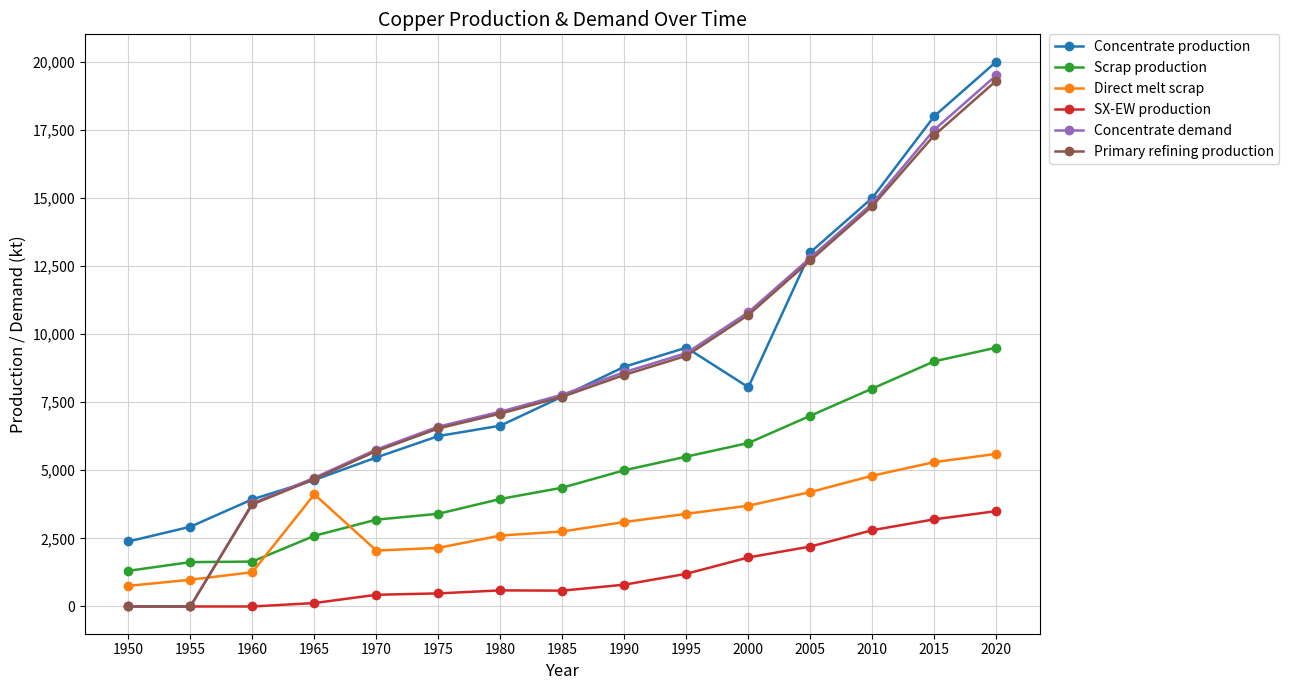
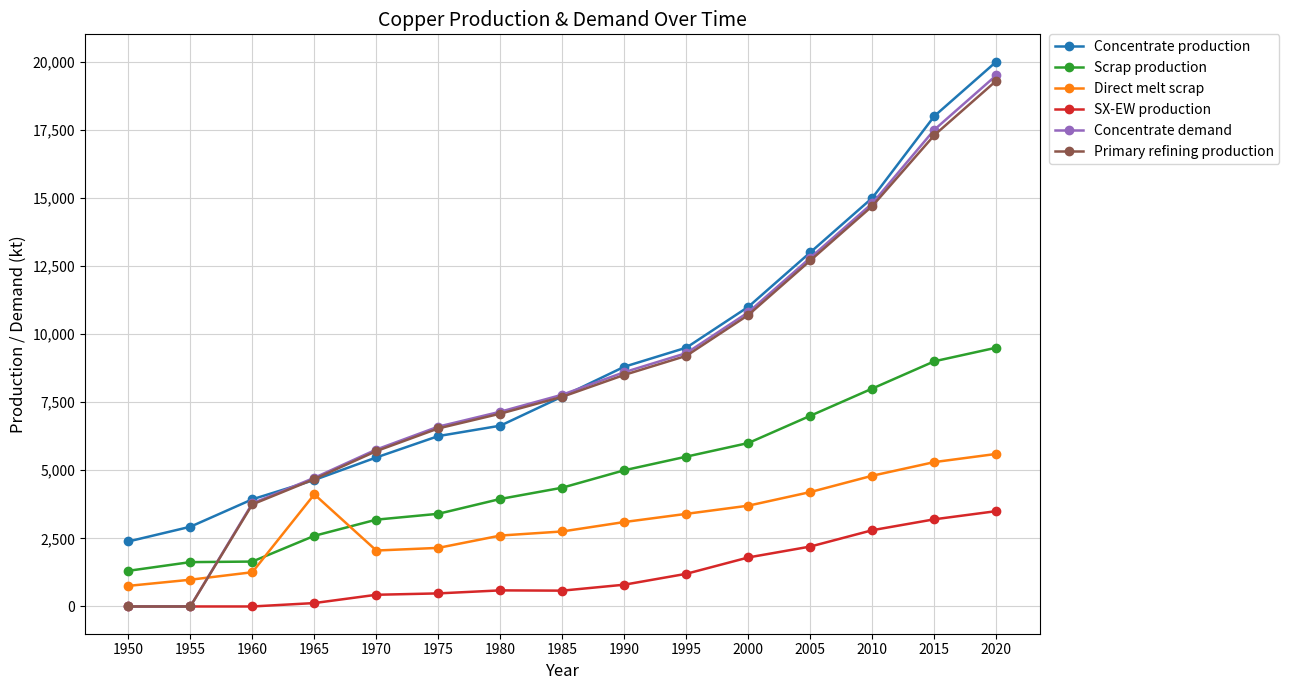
  {
    "Concentrate production": {
      "1950": "2,400",
      "1955": "2,900",
      "1960": "3,900",
      "1970": "5,500",
      "1975": "6,300",
      "1980": "6,600",
      "1990": "8,800",
      "1995": "9,500",
-     "2000": "8,000",
+     "2000": "11,000",
      "2005": "13,000",
      "2010": "15,000",
      "2015": "18,000",
      "2020": "20,000"
    },
    "Scrap production": {
      "1950": "1,300",
      "1955": "1,600",
      "1960": "1,600",
      "1965": "2,600",
      "1970": "3,200",
      "1975": "3,400",
      "1980": "3,900",
      "1985": "4,400",
      "1990": "5,000",
      "1995": "5,500",
      "2000": "6,000",
      "2005": "7,000",
      "2010": "8,000",
      "2015": "9,000",
      "2020": "9,500"
    },
    "Direct melt scrap": {
      "1950": "800",
      "1955": "1,000",
      "1960": "1,300",
      "1965": "4,100",
      "1970": "2,100",
      "1975": "2,200",
      "1980": "2,600",
      "1985": "2,800",
      "1990": "3,100",
      "1995": "3,400",
      "2000": "3,700",
      "2005": "4,200",
      "2010": "4,800",
      "2015": "5,300",
      "2020": "5,600"
    },
    "SX-EW production": {
      "1960": "0",
      "1965": "100",
      "1970": "400",
      "1975": "500",
      "1980": "600",
      "1985": "600",
      "1990": "800",
      "1995": "1,200",
      "2000": "1,800",
      "2005": "2,200",
      "2010": "2,800",
      "2015": "3,200",
      "2020": "3,500"
    },
    "Concentrate demand": {
      "1990": "8,600",
      "1995": "9,300",
      "2000": "10,800",
      "2005": "12,800",
      "2010": "14,800",
      "2015": "17,500",
      "2020": "19,500"
    },
    "Primary refining production": {
      "1990": "8,500",
      "1995": "9,200",
      "2000": "10,700",
      "2005": "12,700",
      "2010": "14,700",
      "2015": "17,300",
      "2020": "19,300"
    }
  }
